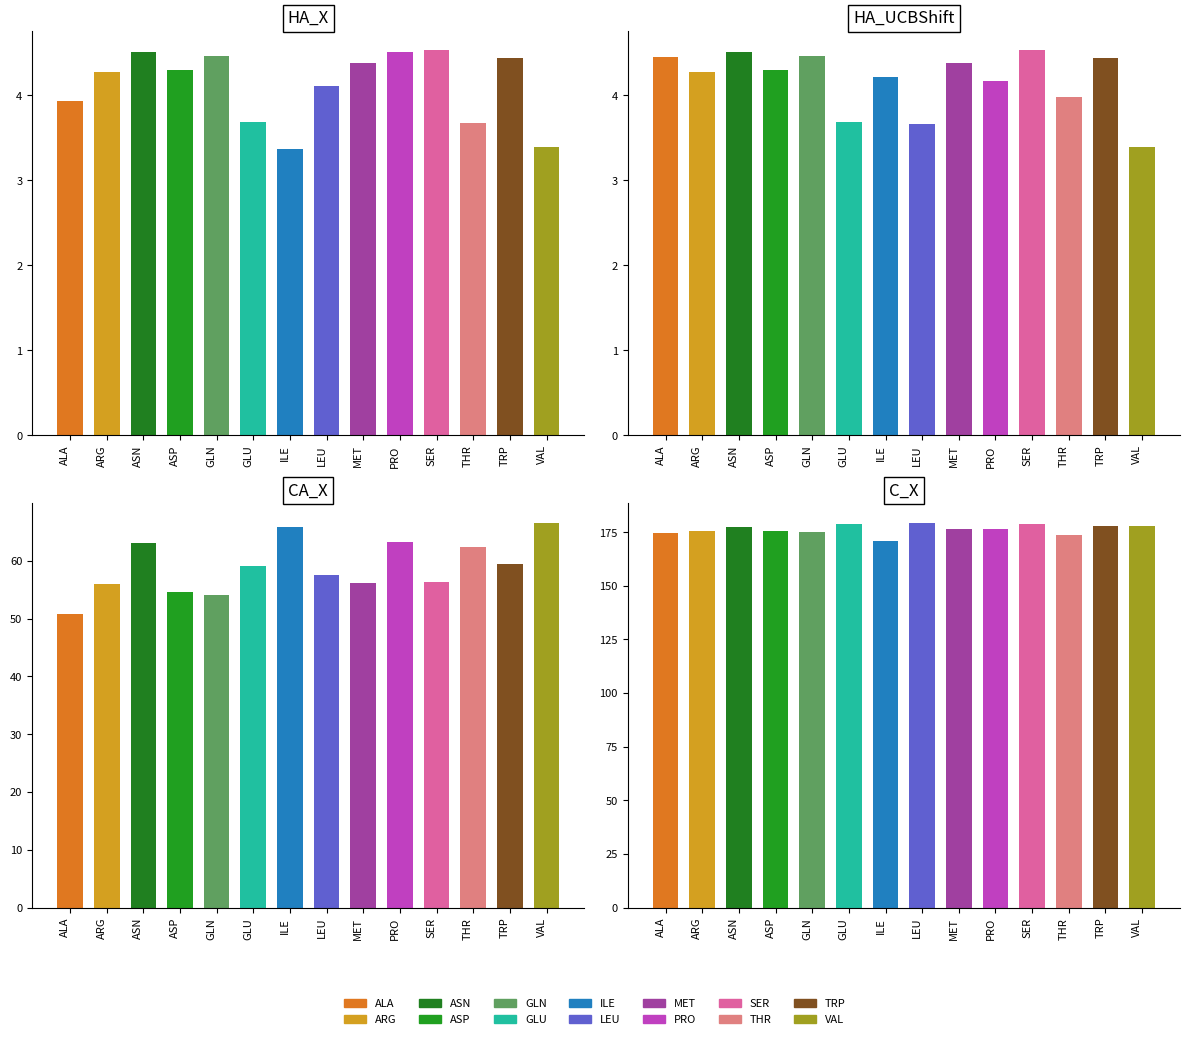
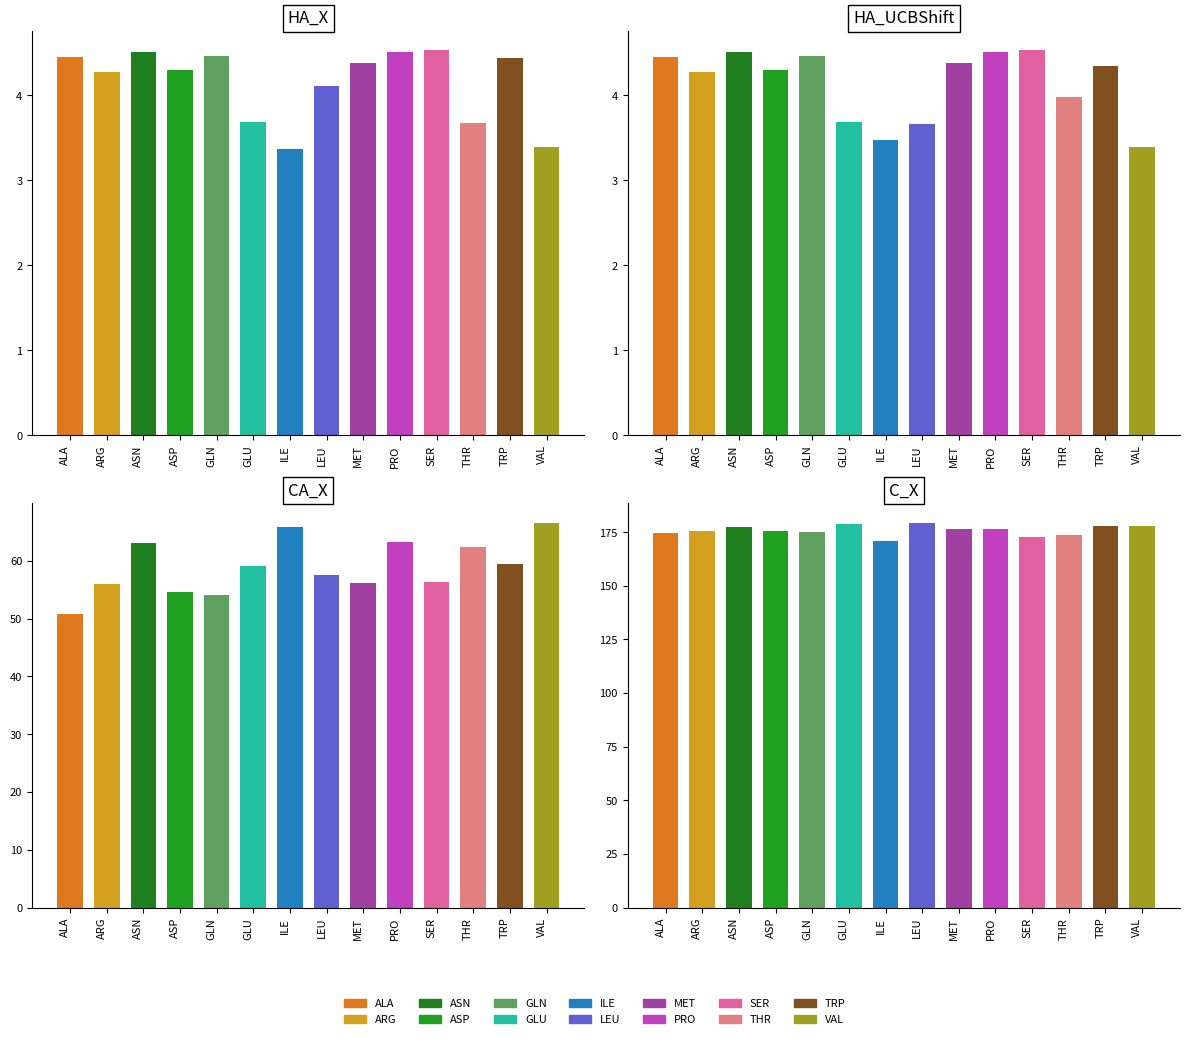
  {
    "HA_X": {
-     "ALA": 3.9,
+     "ALA": 4.5,
      "ARG": 4.3,
      "ASN": 4.5,
      "ASP": 4.3,
      "GLN": 4.5,
      "GLU": 3.7,
      "ILE": 3.4,
      "LEU": 4.1,
      "MET": 4.4,
      "PRO": 4.5,
      "SER": 4.5,
      "THR": 3.7,
      "TRP": 4.4,
      "VAL": 3.4
    },
    "HA_UCBShift": {
      "ALA": 4.5,
      "ARG": 4.3,
      "ASN": 4.5,
      "ASP": 4.3,
      "GLN": 4.5,
      "GLU": 3.7,
-     "ILE": 4.2,
+     "ILE": 3.5,
      "LEU": 3.7,
      "MET": 4.4,
-     "PRO": 4.2,
+     "PRO": 4.5,
      "SER": 4.5,
      "THR": 4.0,
-     "TRP": 4.4,
+     "TRP": 4.3,
      "VAL": 3.4
    },
    "CA_X": {
      "ALA": 51,
      "ARG": 56,
      "ASN": 63,
      "ASP": 55,
      "GLN": 54,
      "GLU": 59,
      "ILE": 66,
      "LEU": 57,
      "MET": 56,
      "PRO": 63,
      "SER": 56,
      "THR": 62,
      "TRP": 60,
      "VAL": 67
    },
    "C_X": {
      "ALA": 175,
      "ARG": 175,
      "ASN": 178,
      "ASP": 175,
      "GLN": 175,
      "GLU": 179,
      "ILE": 171,
      "LEU": 179,
      "MET": 176,
      "PRO": 177,
-     "SER": 179,
+     "SER": 173,
      "THR": 174,
      "TRP": 178,
      "VAL": 178
    }
  }
